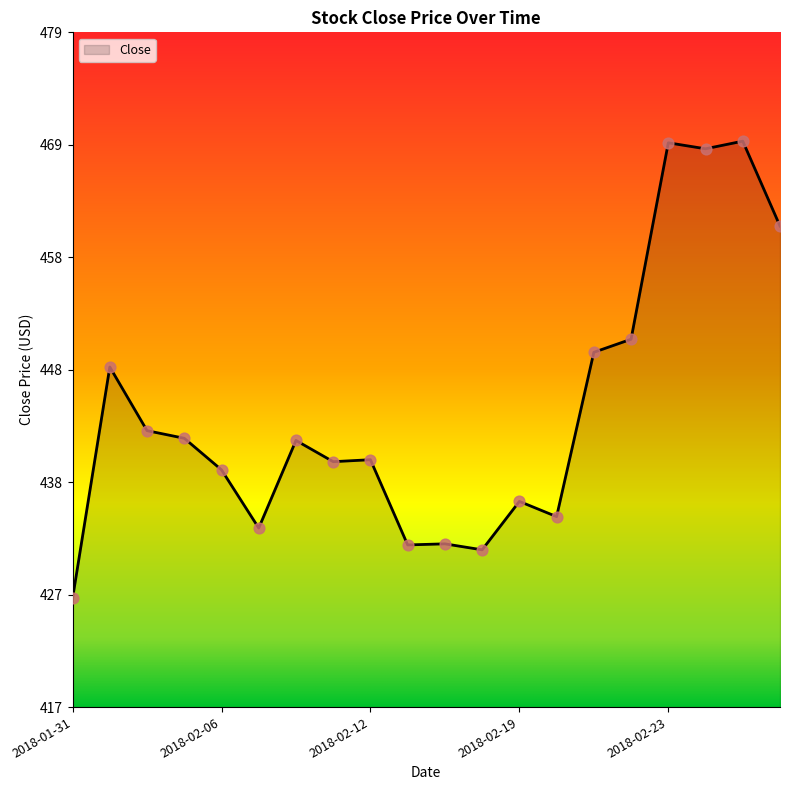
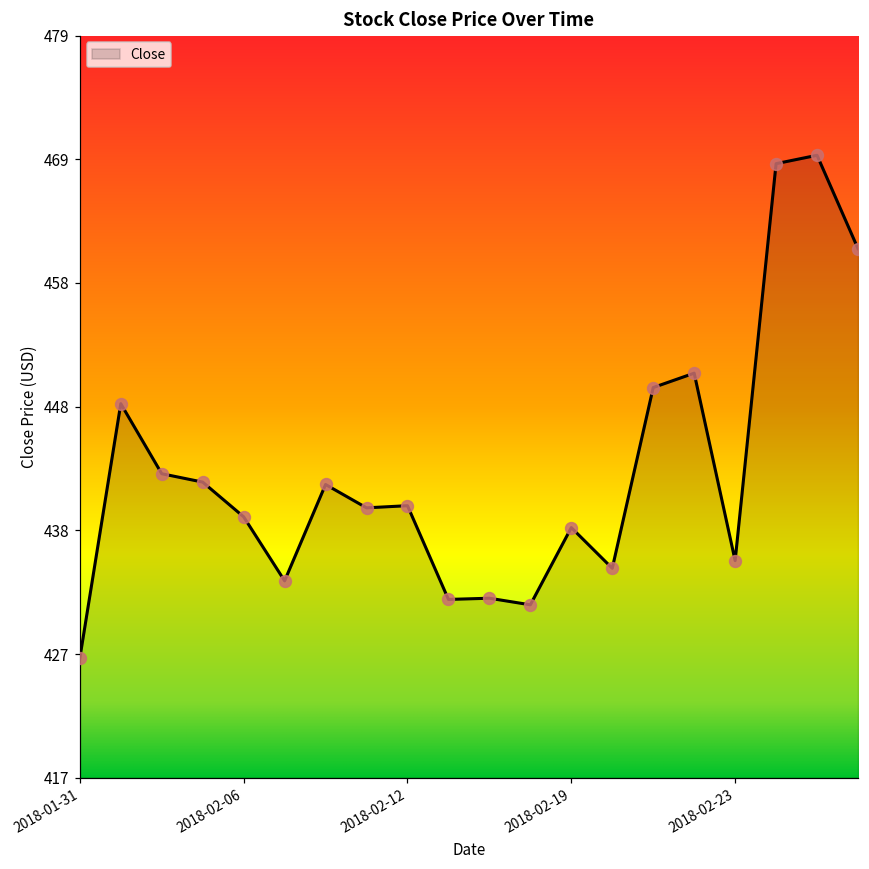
  {
    "2018-01-31": 427.0,
    "2018-02-06": 438.8,
    "2018-02-12": 439.7,
-   "2018-02-19": 435.9,
-   "2018-02-23": 468.9
+   "2018-02-19": 437.9,
+   "2018-02-23": 435.1
  }
